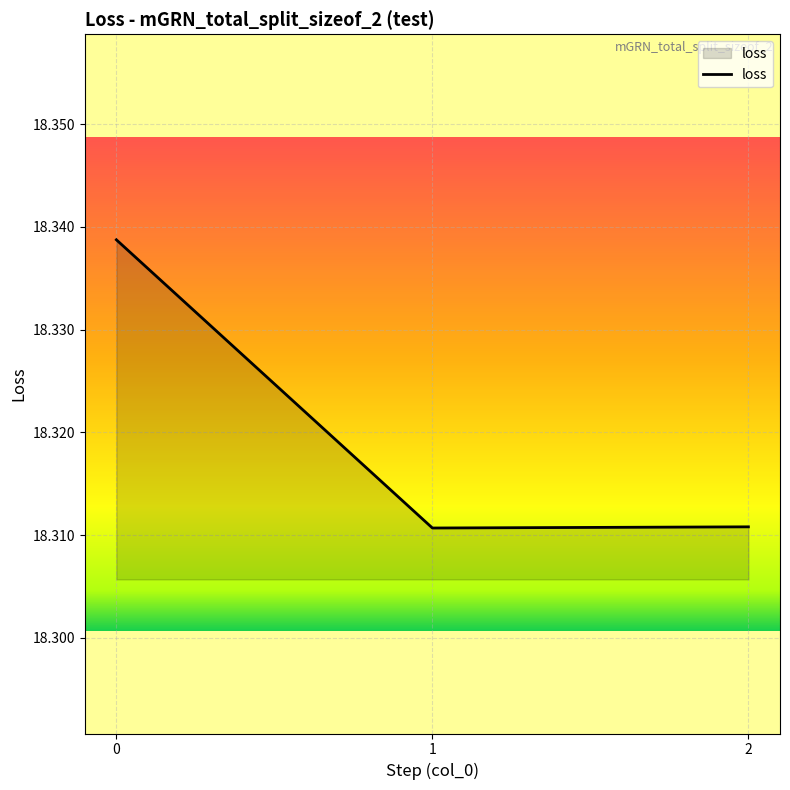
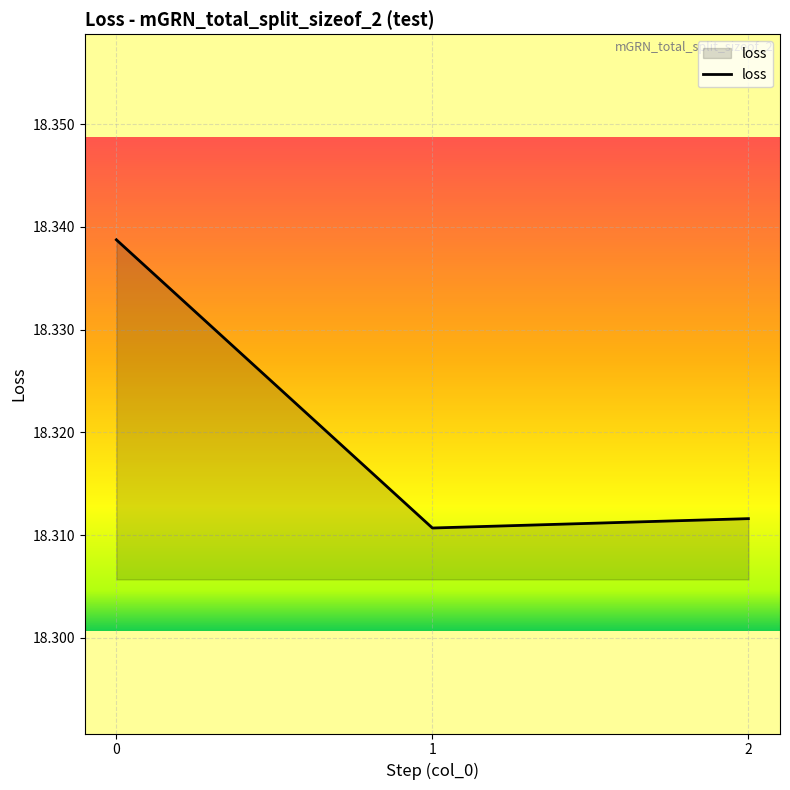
  {
    "0": 18.3388,
    "1": 18.3107,
-   "2": 18.3108
+   "2": 18.3116
  }
